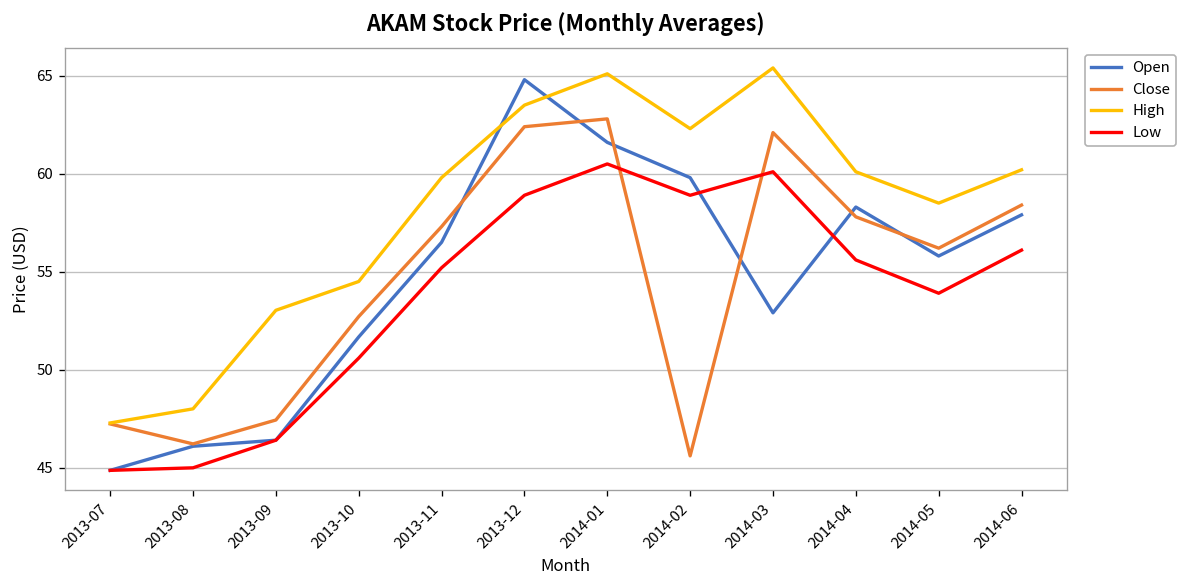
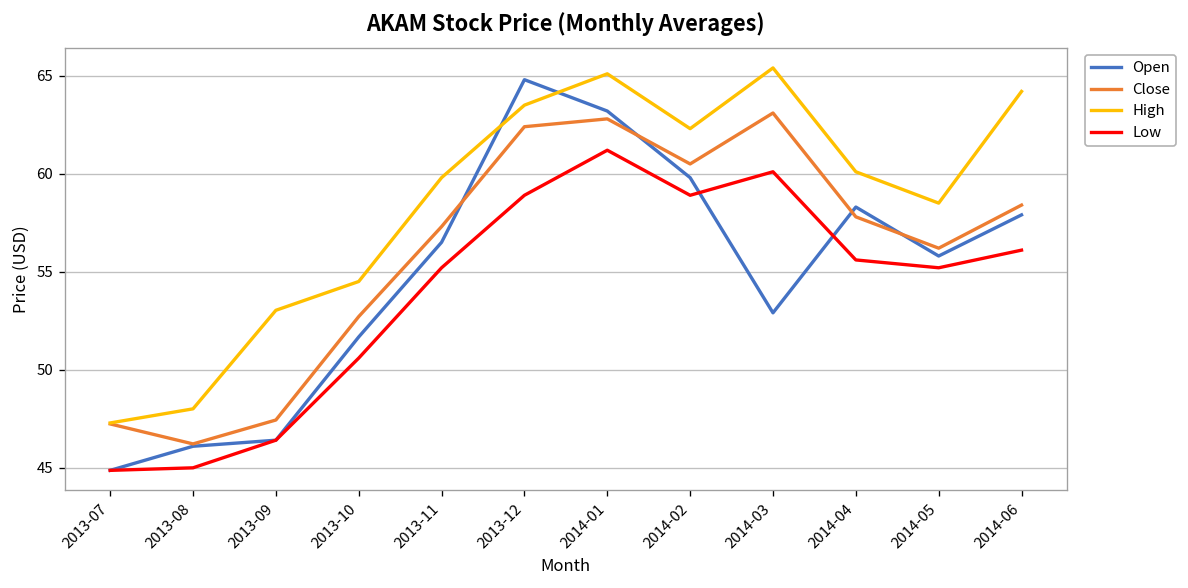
  {
    "Open": {
      "2013-10": 51.7,
      "2013-11": 56.5,
      "2013-12": 64.8,
-     "2014-01": 61.6,
+     "2014-01": 63.2,
      "2014-02": 59.8,
      "2014-03": 52.9,
      "2014-04": 58.3,
      "2014-05": 55.8,
      "2014-06": 57.9
    },
    "Close": {
      "2013-09": 47.4,
      "2013-10": 52.7,
      "2013-11": 57.3,
      "2013-12": 62.4,
      "2014-01": 62.8,
-     "2014-02": 45.6,
-     "2014-03": 62.1,
+     "2014-02": 60.5,
+     "2014-03": 63.1,
      "2014-04": 57.8,
      "2014-05": 56.2,
      "2014-06": 58.4
    },
    "High": {
      "2013-08": 48.0,
      "2013-09": 53.0,
      "2013-10": 54.5,
      "2013-11": 59.8,
      "2013-12": 63.5,
      "2014-01": 65.1,
      "2014-02": 62.3,
      "2014-03": 65.4,
      "2014-04": 60.1,
      "2014-05": 58.5,
-     "2014-06": 60.2
+     "2014-06": 64.2
    },
    "Low": {
      "2013-08": 45.0,
      "2013-10": 50.6,
      "2013-11": 55.2,
      "2013-12": 58.9,
-     "2014-01": 60.5,
+     "2014-01": 61.2,
      "2014-02": 58.9,
      "2014-03": 60.1,
      "2014-04": 55.6,
-     "2014-05": 53.9,
+     "2014-05": 55.2,
      "2014-06": 56.1
    }
  }
